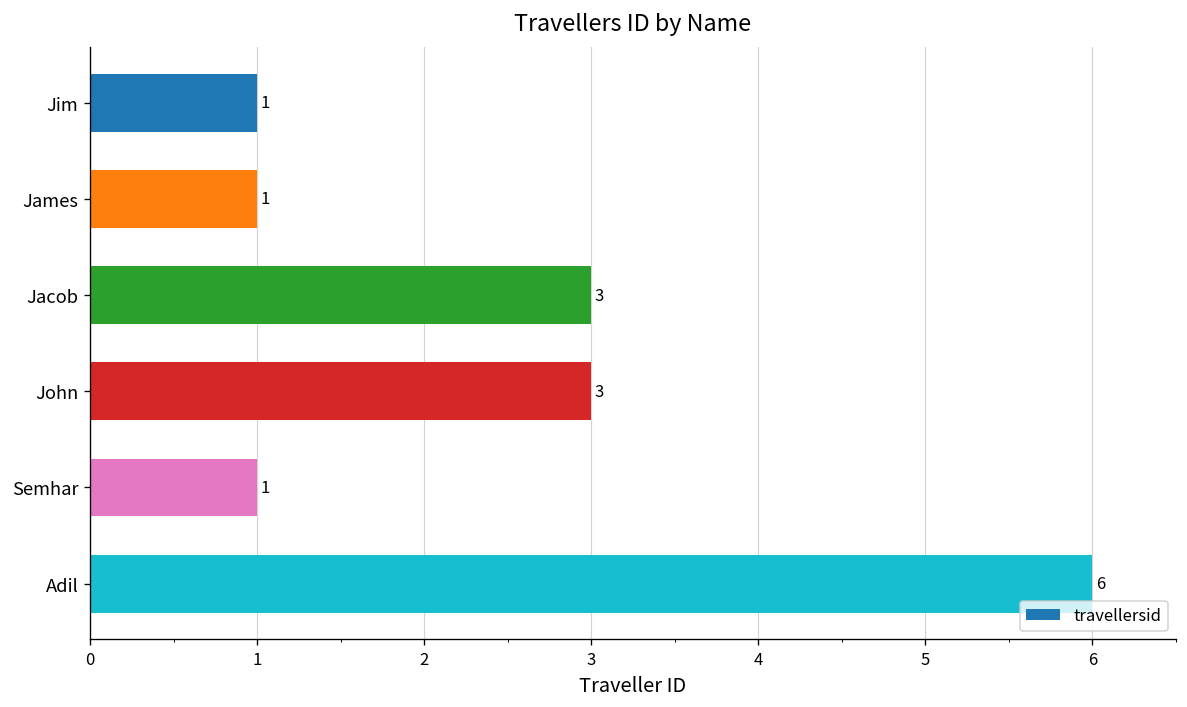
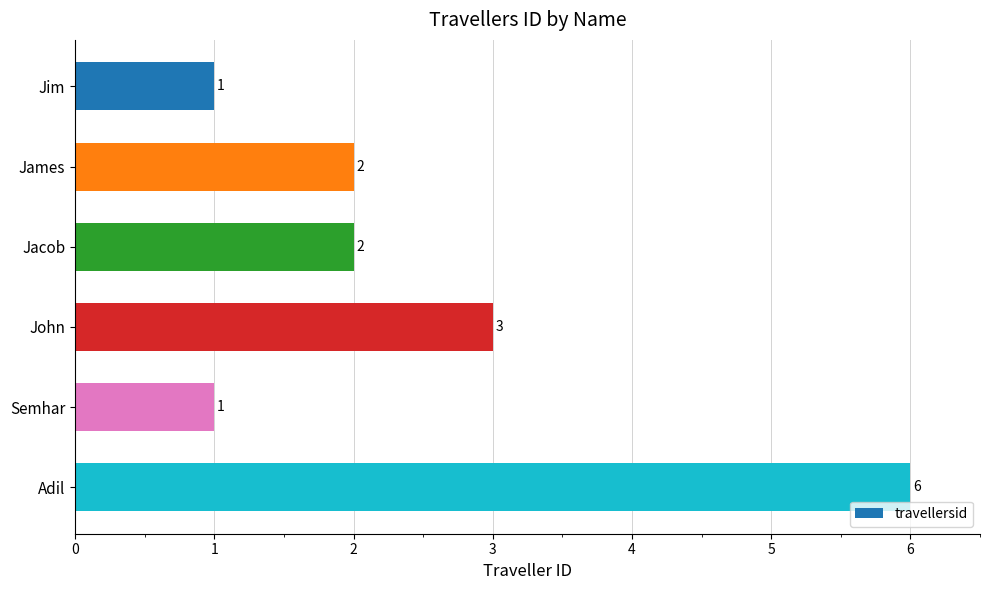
  {
    "Jim": 1,
-   "James": 1,
-   "Jacob": 3,
+   "James": 2,
+   "Jacob": 2,
    "John": 3,
    "Semhar": 1,
    "Adil": 6
  }
